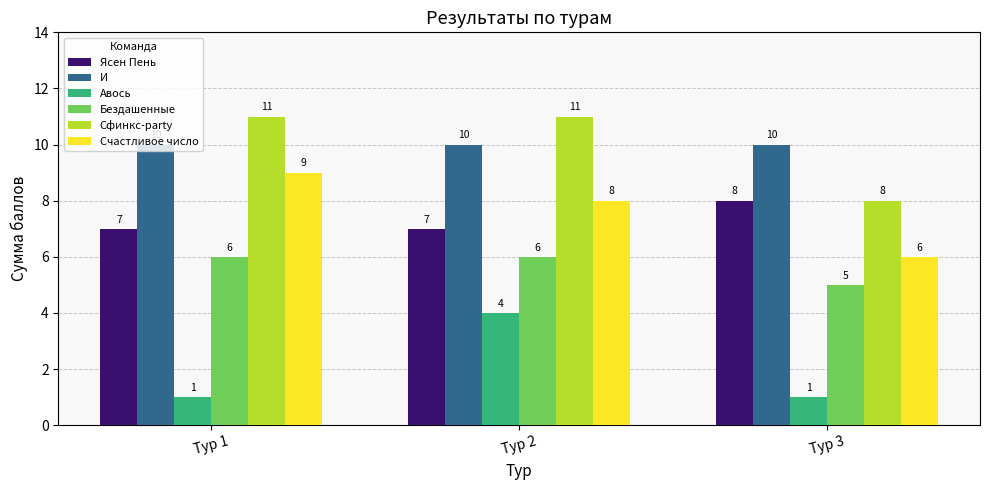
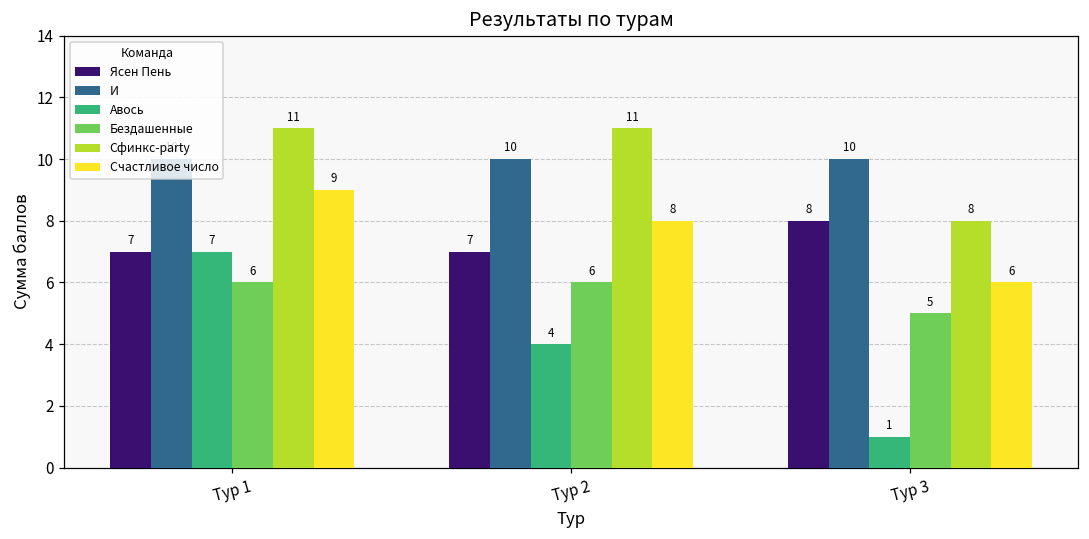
  {
    "Ясен Пень": {
      "Тур 1": 7,
      "Тур 2": 7,
      "Тур 3": 8
    },
    "И": {
      "Тур 2": 10,
      "Тур 3": 10
    },
    "Авось": {
-     "Тур 1": 1,
+     "Тур 1": 7,
      "Тур 2": 4,
      "Тур 3": 1
    },
    "Бездашенные": {
      "Тур 1": 6,
      "Тур 2": 6,
      "Тур 3": 5
    },
    "Сфинкс-party": {
      "Тур 1": 11,
      "Тур 2": 11,
      "Тур 3": 8
    },
    "Счастливое число": {
      "Тур 1": 9,
      "Тур 2": 8,
      "Тур 3": 6
    }
  }
